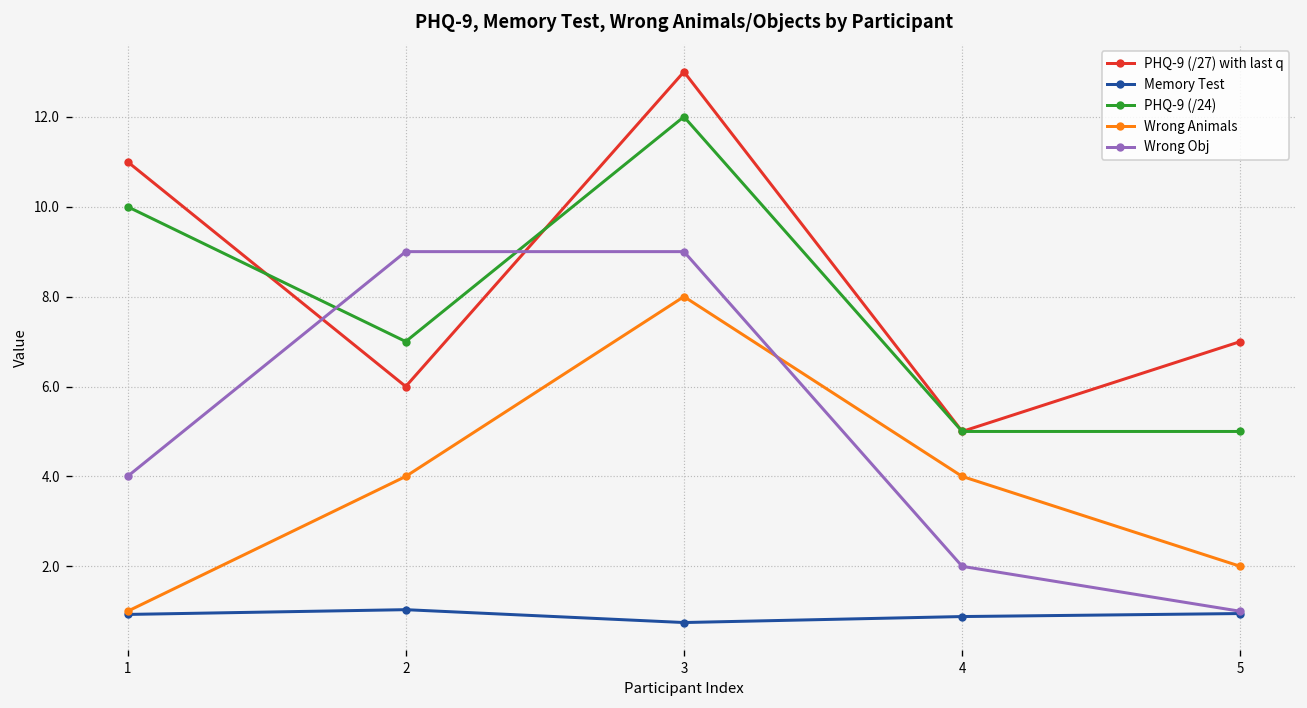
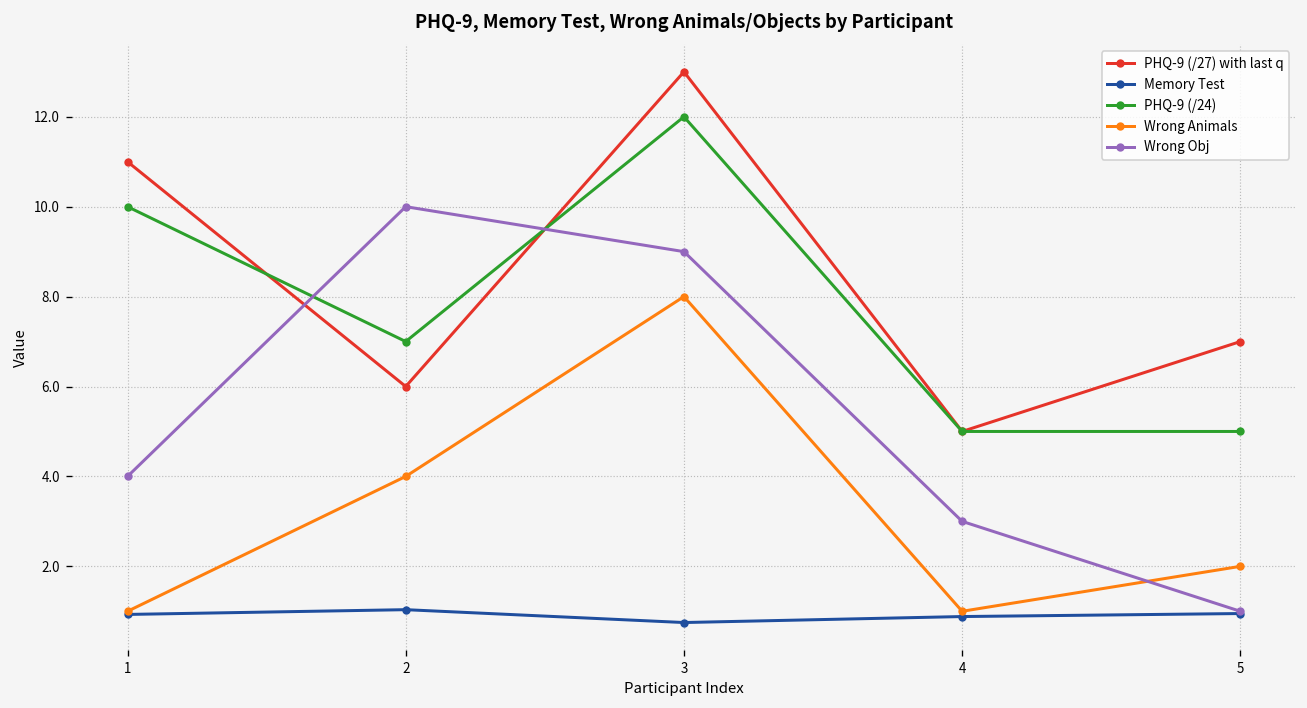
  {
    "PHQ-9 (/27) with last q": {
      "1": 11,
      "2": 6,
      "3": 13,
      "5": 7
    },
    "Memory Test": {
      "1": 0.9,
      "2": 1,
      "3": 0.8,
      "4": 0.9
    },
    "PHQ-9 (/24)": {
      "1": 10,
      "2": 7,
      "3": 12,
      "5": 5
    },
    "Wrong Animals": {
      "1": 1,
      "2": 4,
      "3": 8,
-     "4": 4,
+     "4": 1,
      "5": 2
    },
    "Wrong Obj": {
      "1": 4,
-     "2": 9,
+     "2": 10,
      "3": 9,
-     "4": 2
+     "4": 3
    }
  }
